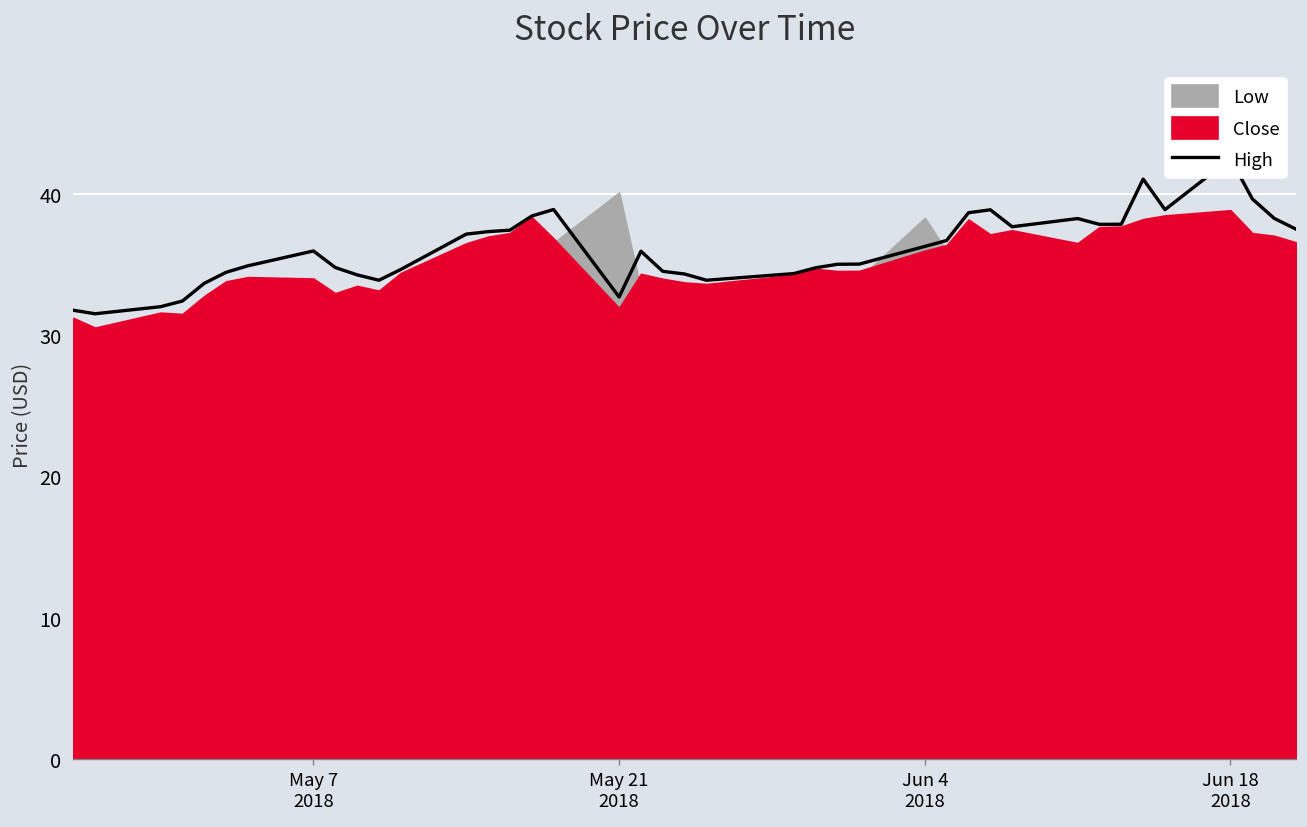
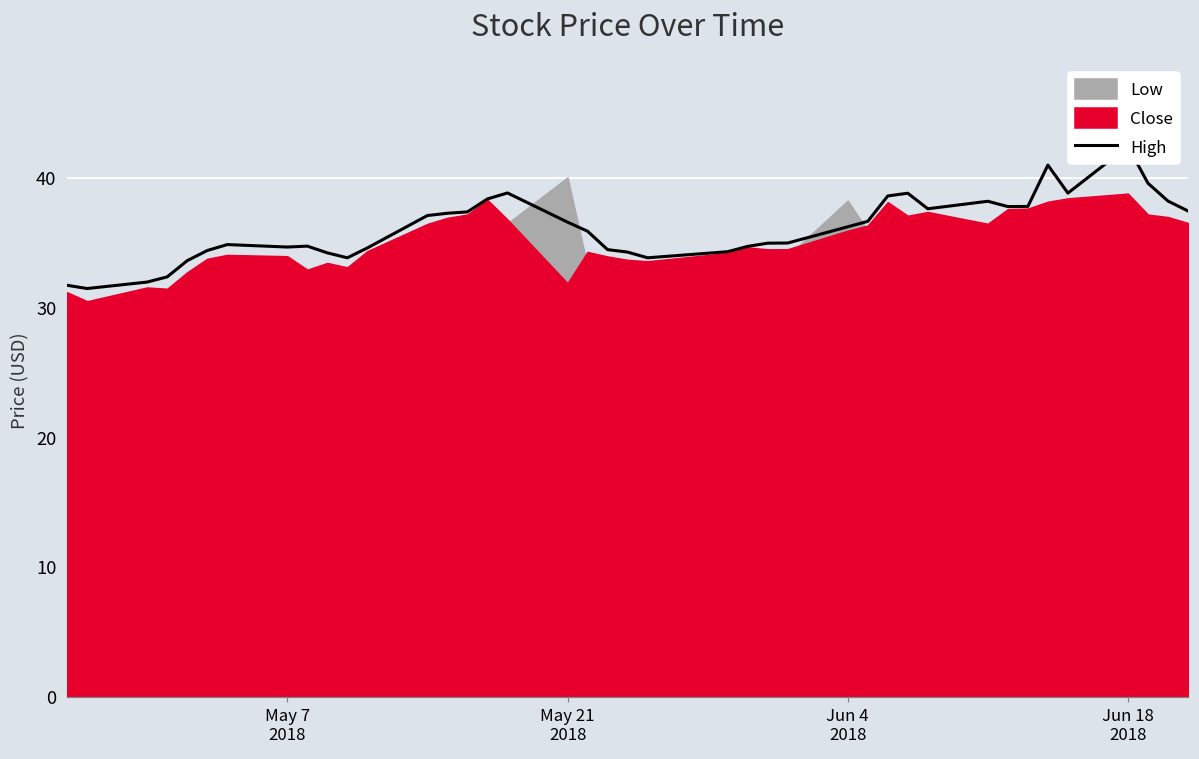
  {
    "High": {
-     "May 7 2018": 35.9,
-     "May 21 2018": 32.7,
+     "May 7 2018": 34.7,
+     "May 21 2018": 36.6,
      "Jun 4 2018": 36.3
    },
    "Low": {
      "May 21 2018": 40.1,
      "Jun 4 2018": 38.3
    },
    "Close": {
      "May 21 2018": 31.9,
      "Jun 4 2018": 36.0,
      "Jun 18 2018": 38.8
    }
  }
